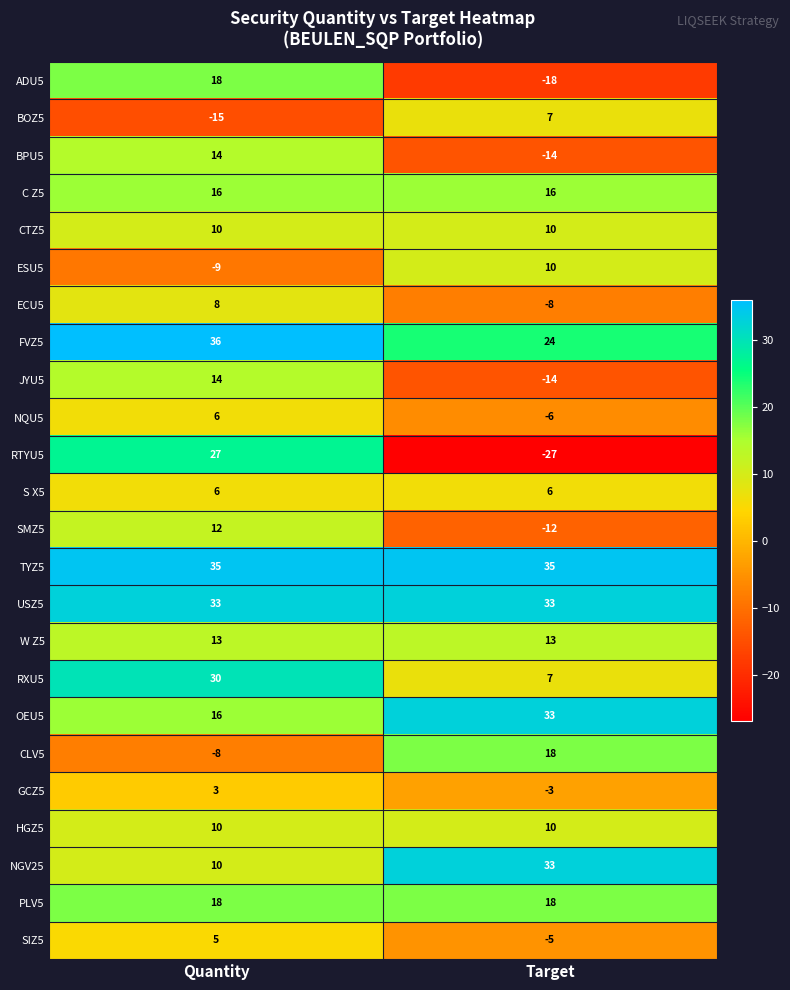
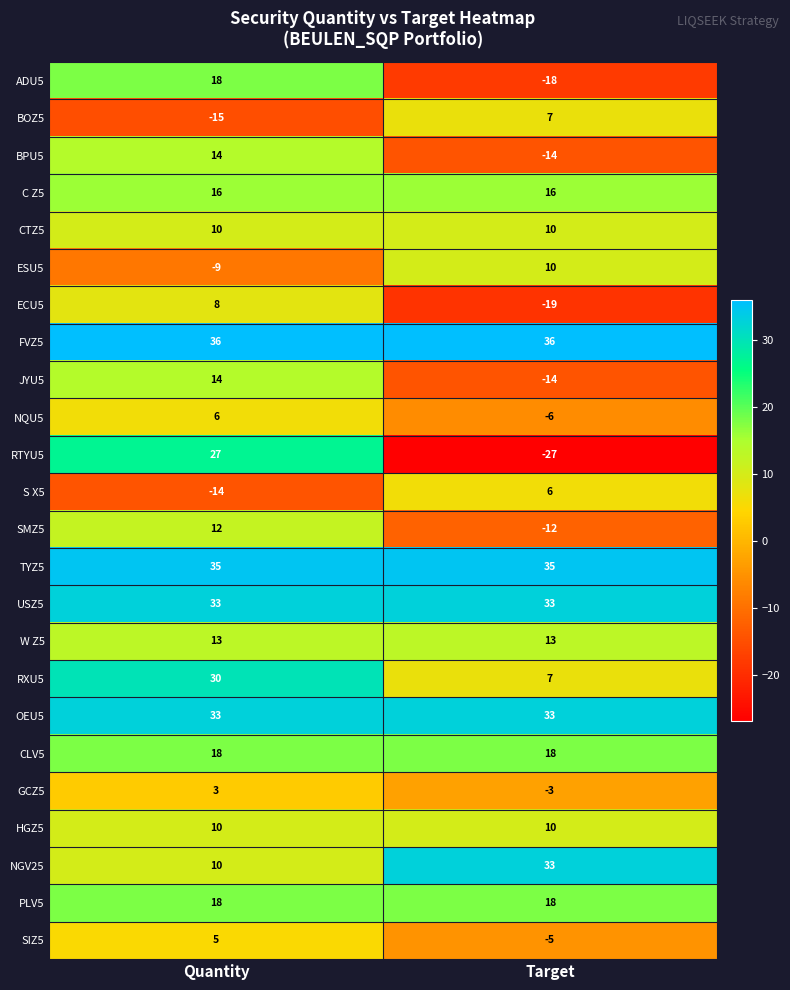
  {
    "ADU5": {
      "Quantity": 18,
      "Target": -18
    },
    "BOZ5": {
      "Quantity": -15,
      "Target": 7
    },
    "BPU5": {
      "Quantity": 14,
      "Target": -14
    },
    "C Z5": {
      "Quantity": 16,
      "Target": 16
    },
    "CTZ5": {
      "Quantity": 10,
      "Target": 10
    },
    "ESU5": {
      "Quantity": -9,
      "Target": 10
    },
    "ECU5": {
      "Quantity": 8,
-     "Target": -8
+     "Target": -19
    },
    "FVZ5": {
      "Quantity": 36,
-     "Target": 24
+     "Target": 36
    },
    "JYU5": {
      "Quantity": 14,
      "Target": -14
    },
    "NQU5": {
      "Quantity": 6,
      "Target": -6
    },
    "RTYU5": {
      "Quantity": 27,
      "Target": -27
    },
    "S X5": {
-     "Quantity": 6,
+     "Quantity": -14,
      "Target": 6
    },
    "SMZ5": {
      "Quantity": 12,
      "Target": -12
    },
    "TYZ5": {
      "Quantity": 35,
      "Target": 35
    },
    "USZ5": {
      "Quantity": 33,
      "Target": 33
    },
    "W Z5": {
      "Quantity": 13,
      "Target": 13
    },
    "RXU5": {
      "Quantity": 30,
      "Target": 7
    },
    "OEU5": {
-     "Quantity": 16,
+     "Quantity": 33,
      "Target": 33
    },
    "CLV5": {
-     "Quantity": -8,
+     "Quantity": 18,
      "Target": 18
    },
    "GCZ5": {
      "Quantity": 3,
      "Target": -3
    },
    "HGZ5": {
      "Quantity": 10,
      "Target": 10
    },
    "NGV25": {
      "Quantity": 10,
      "Target": 33
    },
    "PLV5": {
      "Quantity": 18,
      "Target": 18
    },
    "SIZ5": {
      "Quantity": 5,
      "Target": -5
    }
  }
